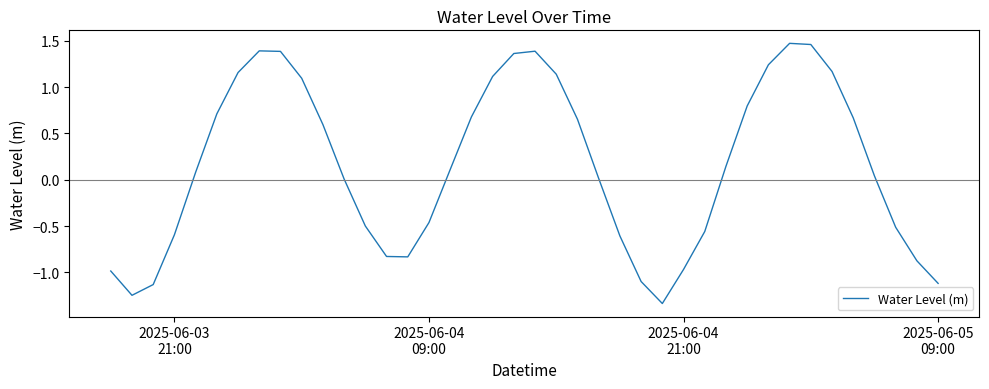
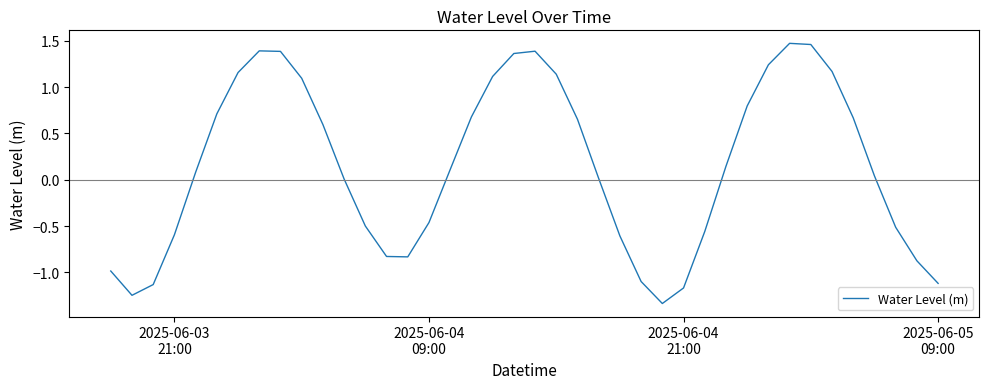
  {
    "2025-06-03 21:00": -0.6,
    "2025-06-04 09:00": -0.5,
-   "2025-06-04 21:00": -1.0,
+   "2025-06-04 21:00": -1.2,
    "2025-06-05 09:00": -1.1
  }
